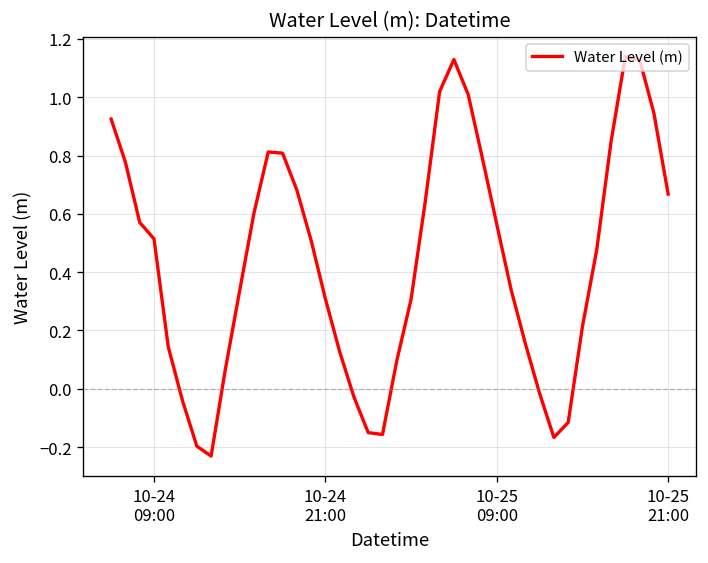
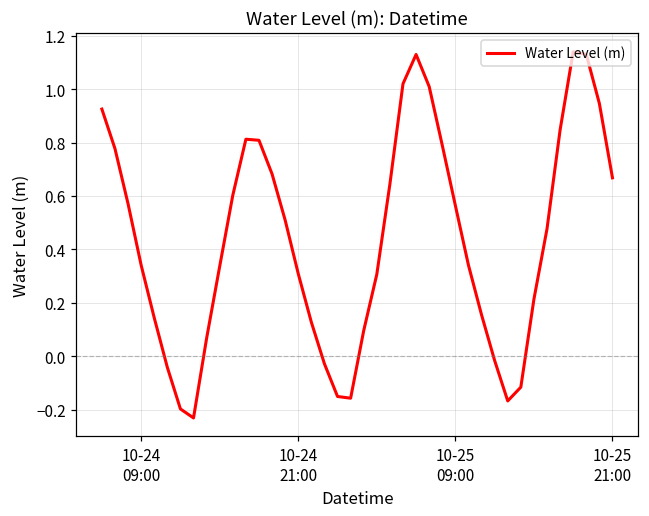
  {
-   "10-24 09:00": 0.51,
+   "10-24 09:00": 0.34,
    "10-24 21:00": 0.31,
    "10-25 09:00": 0.56,
    "10-25 21:00": 0.67
  }
